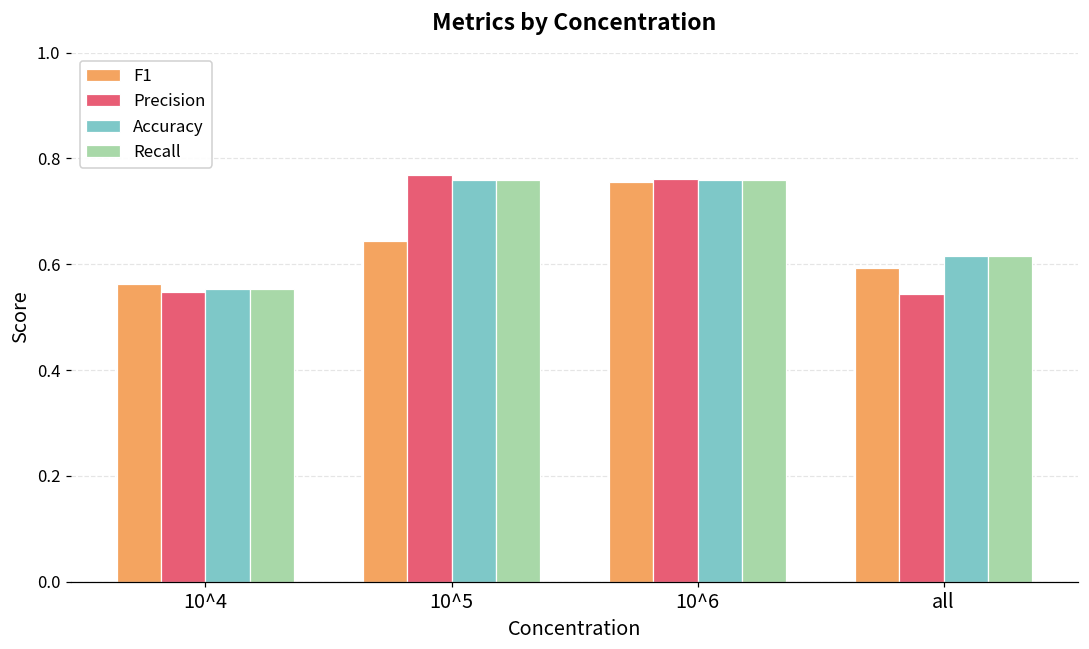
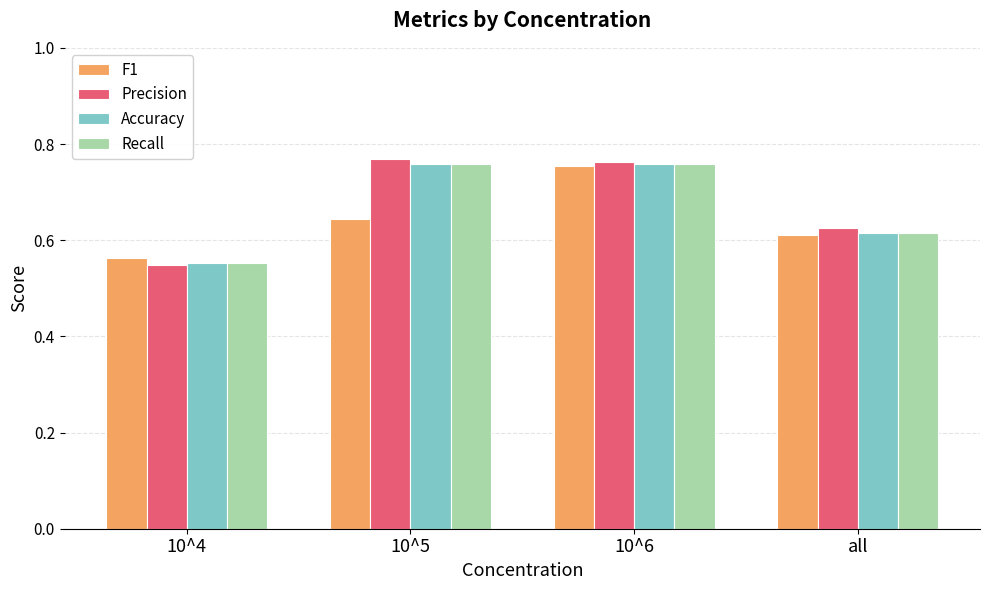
  {
    "F1": {
      "10^4": 0.56,
      "10^5": 0.64,
      "10^6": 0.76,
-     "all": 0.59
+     "all": 0.61
    },
    "Precision": {
      "10^4": 0.55,
      "10^5": 0.77,
      "10^6": 0.76,
-     "all": 0.54
+     "all": 0.63
    }
  }
